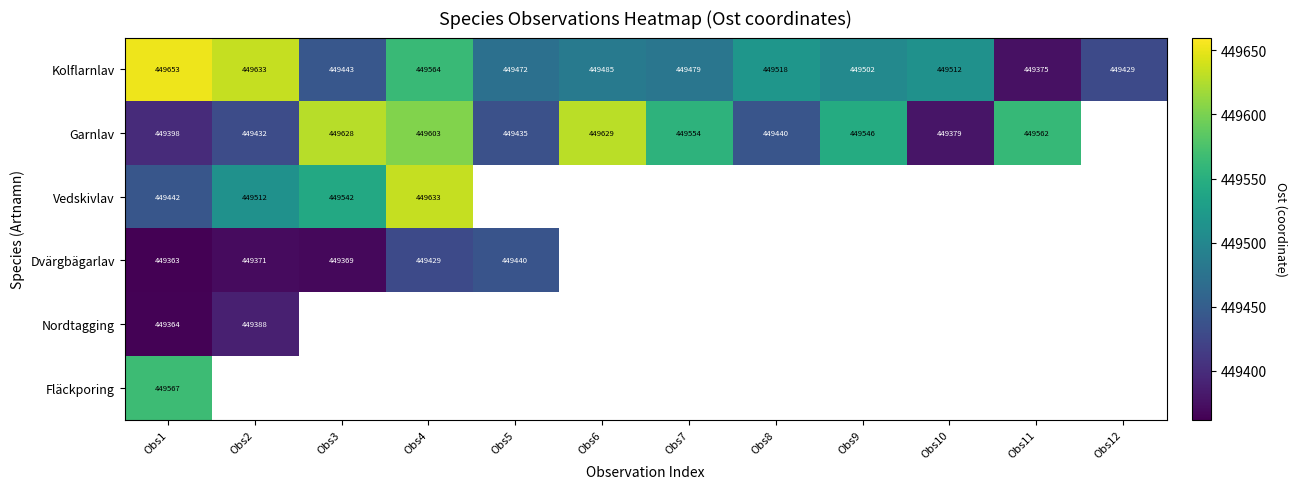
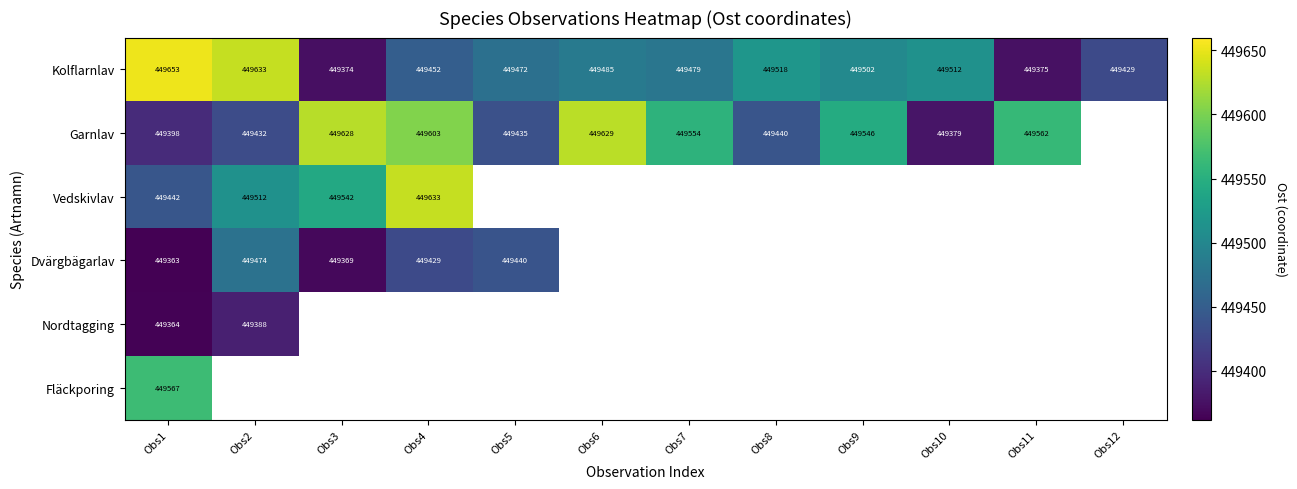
  {
    "Kolflarnlav": {
      "Obs1": 449653,
      "Obs2": 449633,
-     "Obs3": 449443,
-     "Obs4": 449564,
+     "Obs3": 449374,
+     "Obs4": 449452,
      "Obs5": 449472,
      "Obs6": 449485,
      "Obs7": 449479,
      "Obs8": 449518,
      "Obs9": 449502,
      "Obs10": 449512,
      "Obs11": 449375,
      "Obs12": 449429
    },
    "Garnlav": {
      "Obs1": 449398,
      "Obs2": 449432,
      "Obs3": 449628,
      "Obs4": 449603,
      "Obs5": 449435,
      "Obs6": 449629,
      "Obs7": 449554,
      "Obs8": 449440,
      "Obs9": 449546,
      "Obs10": 449379,
      "Obs11": 449562
    },
    "Vedskivlav": {
      "Obs1": 449442,
      "Obs2": 449512,
      "Obs3": 449542,
      "Obs4": 449633
    },
    "Dvärgbägarlav": {
      "Obs1": 449363,
-     "Obs2": 449371,
+     "Obs2": 449474,
      "Obs3": 449369,
      "Obs4": 449429,
      "Obs5": 449440
    },
    "Nordtagging": {
      "Obs1": 449364,
      "Obs2": 449388
    },
    "Fläckporing": {
      "Obs1": 449567
    }
  }
